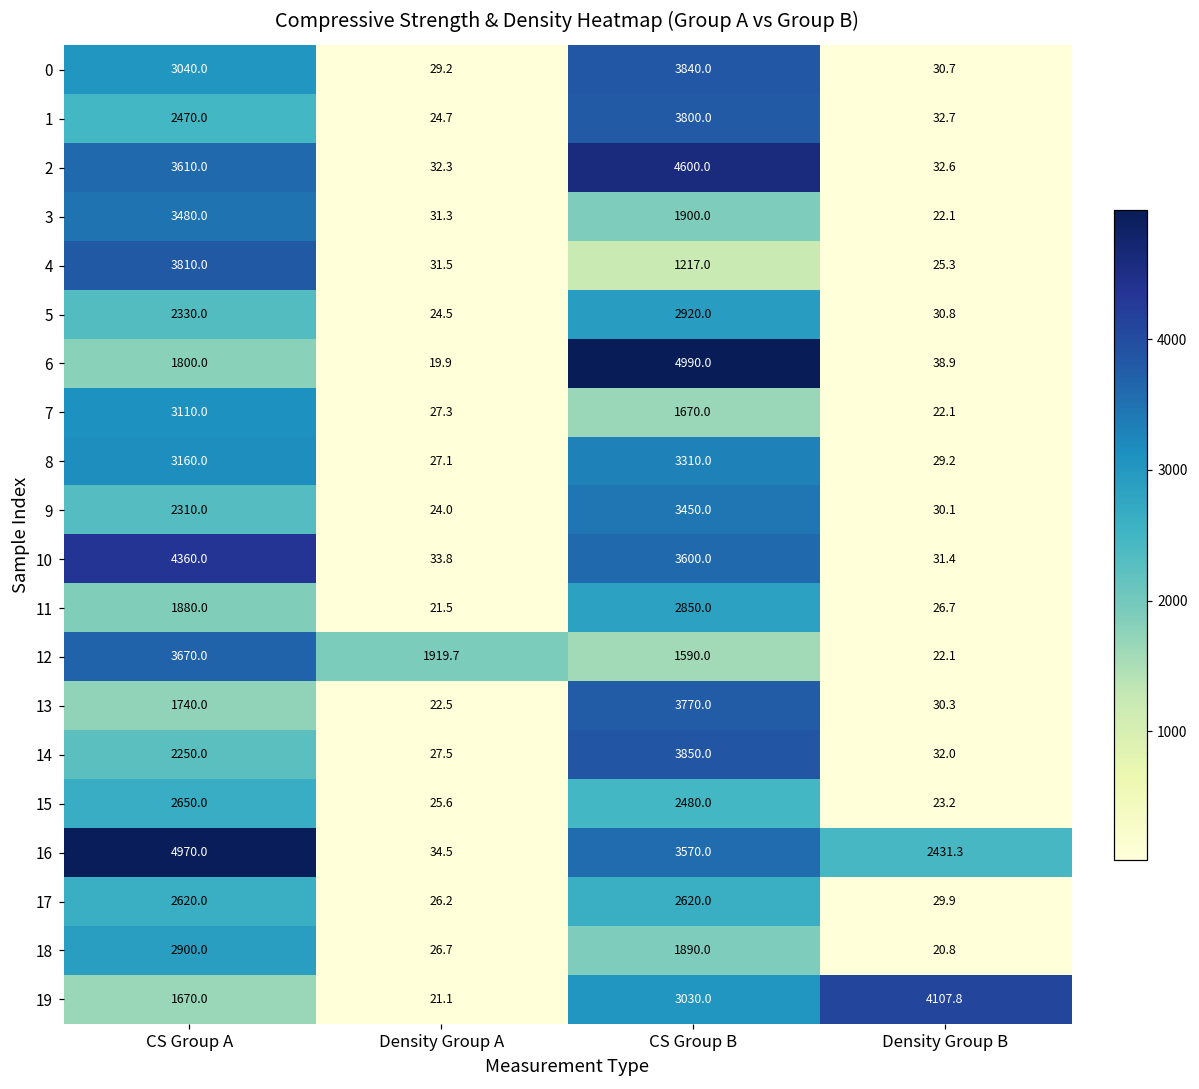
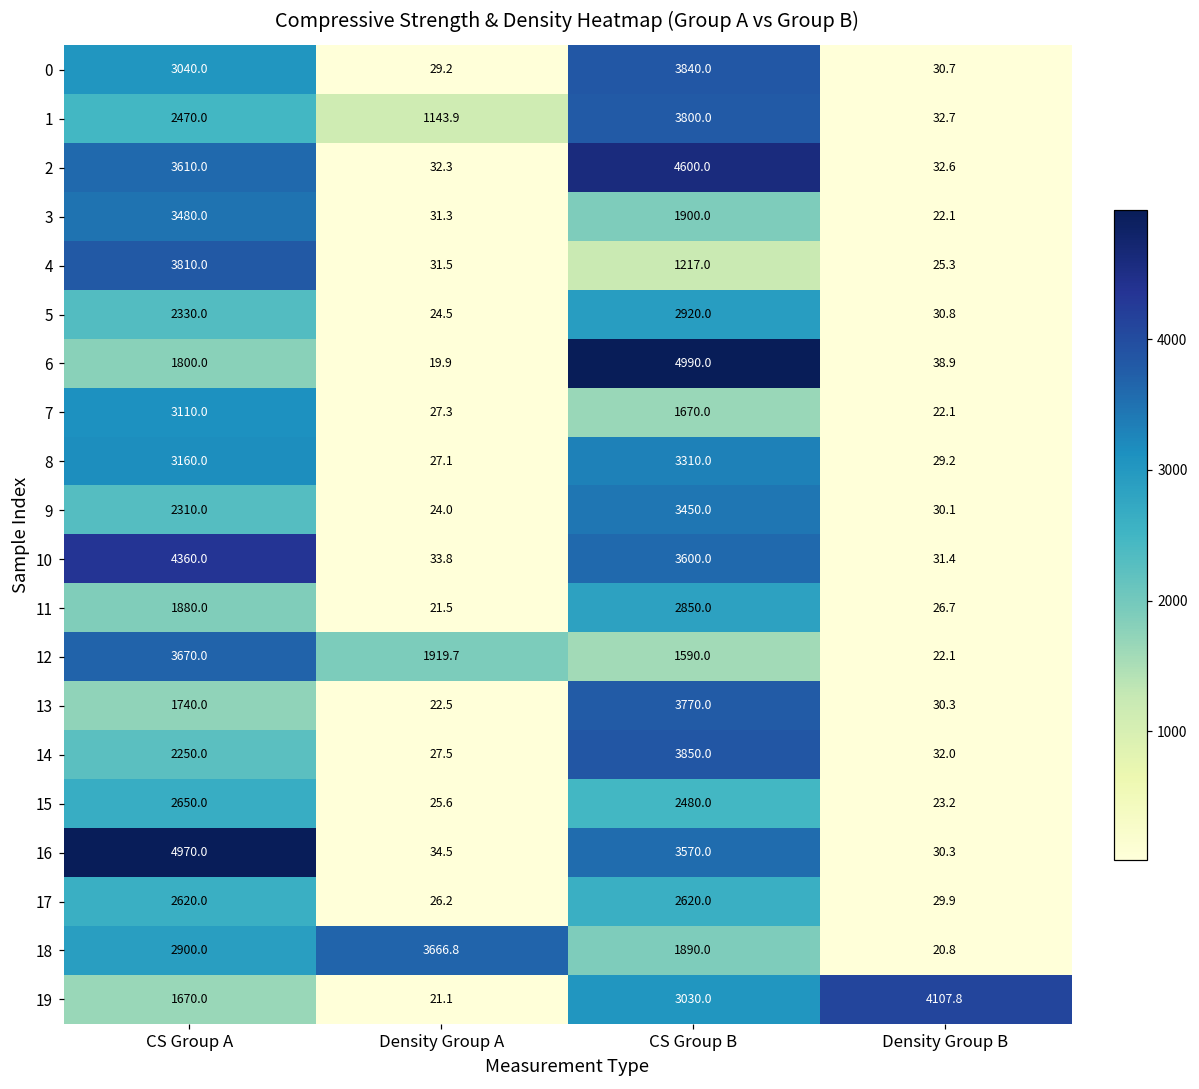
  {
    "0": {
      "CS Group A": 3040.0,
      "Density Group A": 29.2,
      "CS Group B": 3840.0,
      "Density Group B": 30.7
    },
    "1": {
      "CS Group A": 2470.0,
-     "Density Group A": 24.7,
+     "Density Group A": 1143.9,
      "CS Group B": 3800.0,
      "Density Group B": 32.7
    },
    "2": {
      "CS Group A": 3610.0,
      "Density Group A": 32.3,
      "CS Group B": 4600.0,
      "Density Group B": 32.6
    },
    "3": {
      "CS Group A": 3480.0,
      "Density Group A": 31.3,
      "CS Group B": 1900.0,
      "Density Group B": 22.1
    },
    "4": {
      "CS Group A": 3810.0,
      "Density Group A": 31.5,
      "CS Group B": 1217.0,
      "Density Group B": 25.3
    },
    "5": {
      "CS Group A": 2330.0,
      "Density Group A": 24.5,
      "CS Group B": 2920.0,
      "Density Group B": 30.8
    },
    "6": {
      "CS Group A": 1800.0,
      "Density Group A": 19.9,
      "CS Group B": 4990.0,
      "Density Group B": 38.9
    },
    "7": {
      "CS Group A": 3110.0,
      "Density Group A": 27.3,
      "CS Group B": 1670.0,
      "Density Group B": 22.1
    },
    "8": {
      "CS Group A": 3160.0,
      "Density Group A": 27.1,
      "CS Group B": 3310.0,
      "Density Group B": 29.2
    },
    "9": {
      "CS Group A": 2310.0,
      "Density Group A": 24.0,
      "CS Group B": 3450.0,
      "Density Group B": 30.1
    },
    "10": {
      "CS Group A": 4360.0,
      "Density Group A": 33.8,
      "CS Group B": 3600.0,
      "Density Group B": 31.4
    },
    "11": {
      "CS Group A": 1880.0,
      "Density Group A": 21.5,
      "CS Group B": 2850.0,
      "Density Group B": 26.7
    },
    "12": {
      "CS Group A": 3670.0,
      "Density Group A": 1919.7,
      "CS Group B": 1590.0,
      "Density Group B": 22.1
    },
    "13": {
      "CS Group A": 1740.0,
      "Density Group A": 22.5,
      "CS Group B": 3770.0,
      "Density Group B": 30.3
    },
    "14": {
      "CS Group A": 2250.0,
      "Density Group A": 27.5,
      "CS Group B": 3850.0,
      "Density Group B": 32.0
    },
    "15": {
      "CS Group A": 2650.0,
      "Density Group A": 25.6,
      "CS Group B": 2480.0,
      "Density Group B": 23.2
    },
    "16": {
      "CS Group A": 4970.0,
      "Density Group A": 34.5,
      "CS Group B": 3570.0,
-     "Density Group B": 2431.3
+     "Density Group B": 30.3
    },
    "17": {
      "CS Group A": 2620.0,
      "Density Group A": 26.2,
      "CS Group B": 2620.0,
      "Density Group B": 29.9
    },
    "18": {
      "CS Group A": 2900.0,
-     "Density Group A": 26.7,
+     "Density Group A": 3666.8,
      "CS Group B": 1890.0,
      "Density Group B": 20.8
    },
    "19": {
      "CS Group A": 1670.0,
      "Density Group A": 21.1,
      "CS Group B": 3030.0,
      "Density Group B": 4107.8
    }
  }
